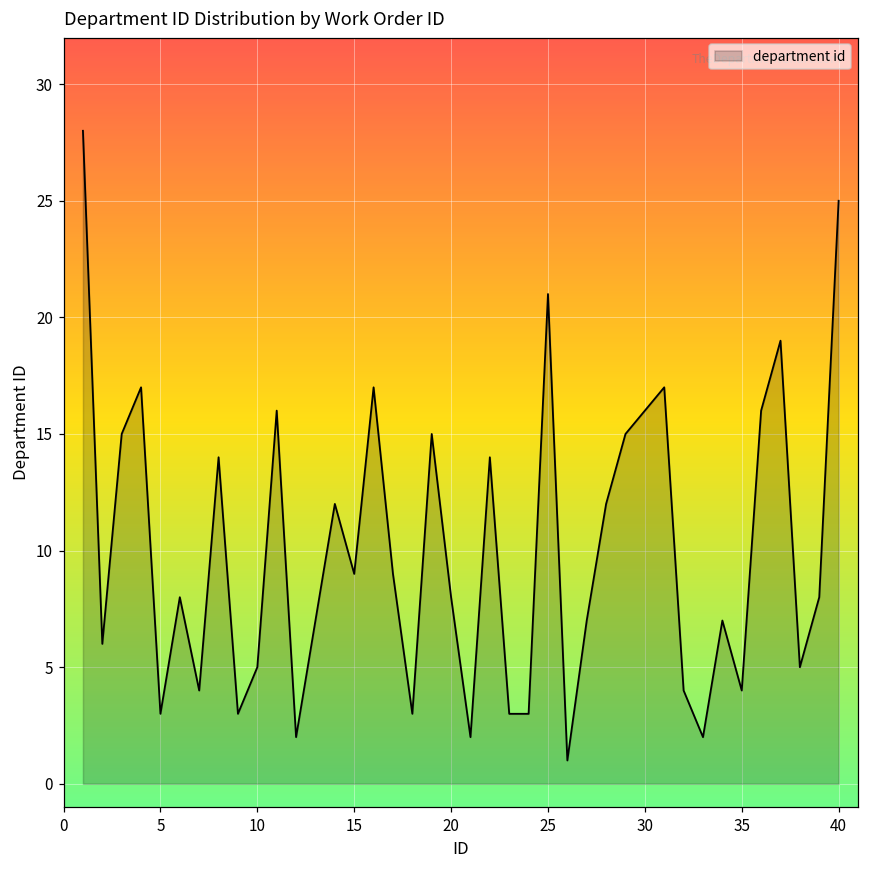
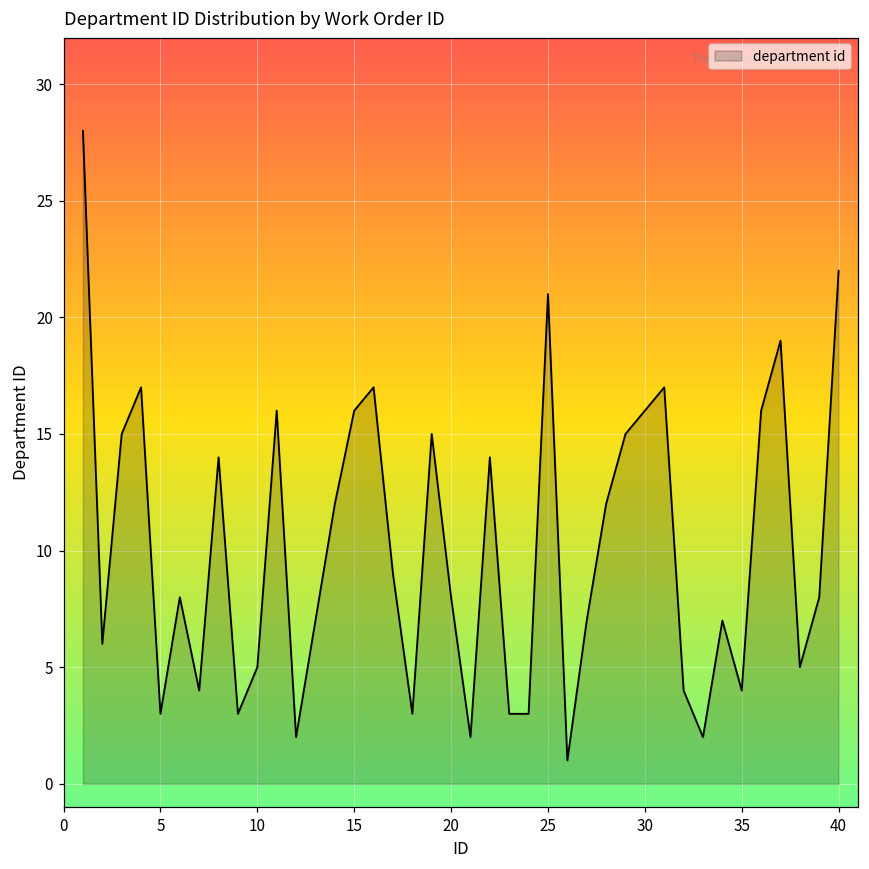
  {
    "5": 3,
    "10": 5,
-   "15": 9,
+   "15": 16,
    "20": 8,
    "25": 21,
    "30": 16,
    "35": 4,
-   "40": 25
+   "40": 22
  }
